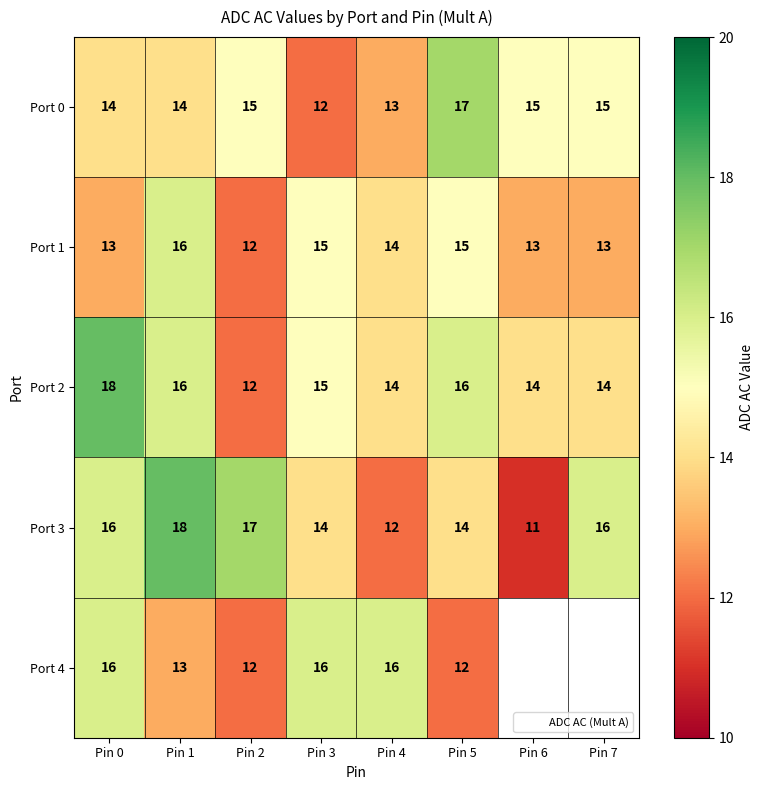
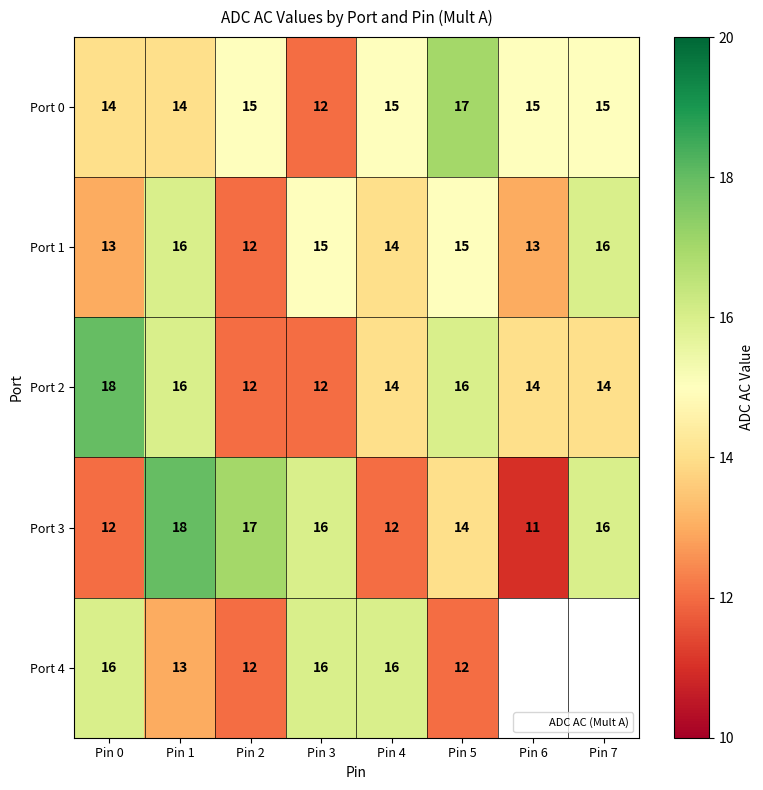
  {
    "Port 0": {
      "Pin 0": 14,
      "Pin 1": 14,
      "Pin 2": 15,
      "Pin 3": 12,
-     "Pin 4": 13,
+     "Pin 4": 15,
      "Pin 5": 17,
      "Pin 6": 15,
      "Pin 7": 15
    },
    "Port 1": {
      "Pin 0": 13,
      "Pin 1": 16,
      "Pin 2": 12,
      "Pin 3": 15,
      "Pin 4": 14,
      "Pin 5": 15,
      "Pin 6": 13,
-     "Pin 7": 13
+     "Pin 7": 16
    },
    "Port 2": {
      "Pin 0": 18,
      "Pin 1": 16,
      "Pin 2": 12,
-     "Pin 3": 15,
+     "Pin 3": 12,
      "Pin 4": 14,
      "Pin 5": 16,
      "Pin 6": 14,
      "Pin 7": 14
    },
    "Port 3": {
-     "Pin 0": 16,
+     "Pin 0": 12,
      "Pin 1": 18,
      "Pin 2": 17,
-     "Pin 3": 14,
+     "Pin 3": 16,
      "Pin 4": 12,
      "Pin 5": 14,
      "Pin 6": 11,
      "Pin 7": 16
    },
    "Port 4": {
      "Pin 0": 16,
      "Pin 1": 13,
      "Pin 2": 12,
      "Pin 3": 16,
      "Pin 4": 16,
      "Pin 5": 12
    }
  }
